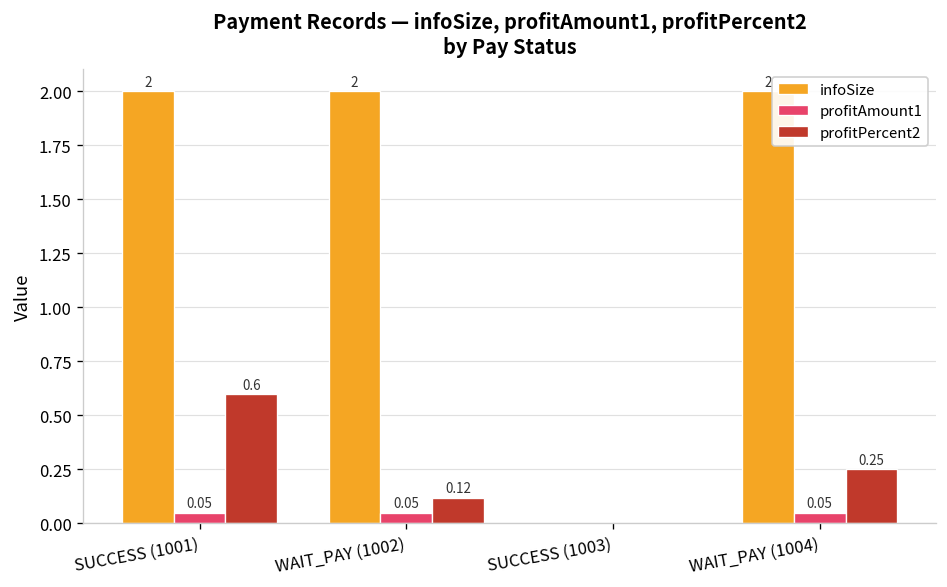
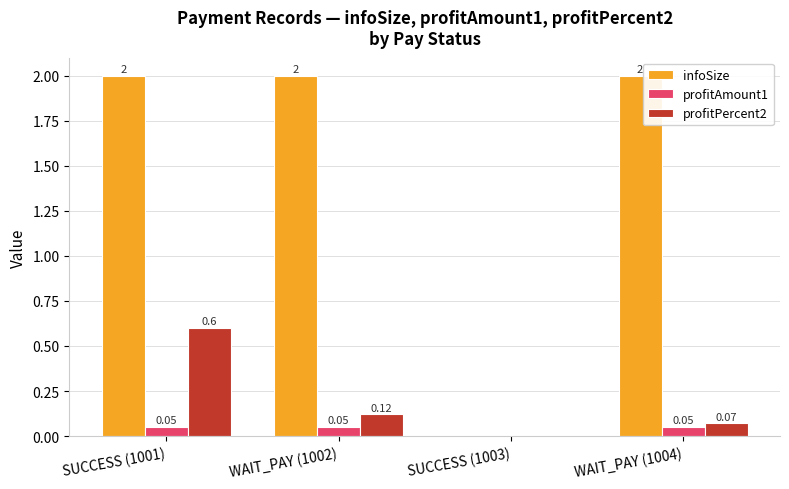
  {
    "infoSize": {
      "SUCCESS (1001)": 2,
      "WAIT_PAY (1002)": 2
    },
    "profitAmount1": {
      "SUCCESS (1001)": 0.05,
      "WAIT_PAY (1002)": 0.05,
      "WAIT_PAY (1004)": 0.05
    },
    "profitPercent2": {
      "SUCCESS (1001)": 0.6,
      "WAIT_PAY (1002)": 0.12,
-     "WAIT_PAY (1004)": 0.25
+     "WAIT_PAY (1004)": 0.07
    }
  }
